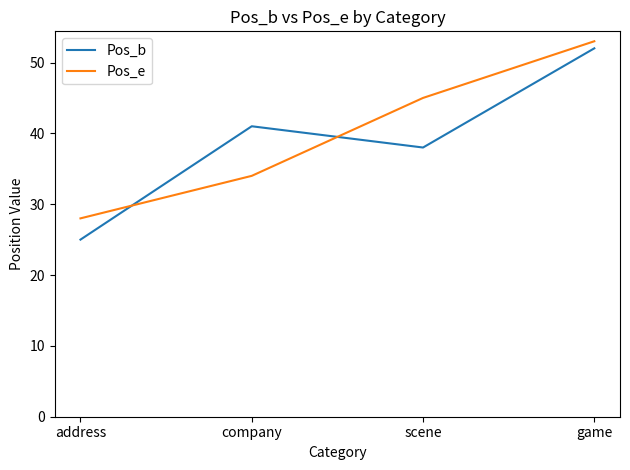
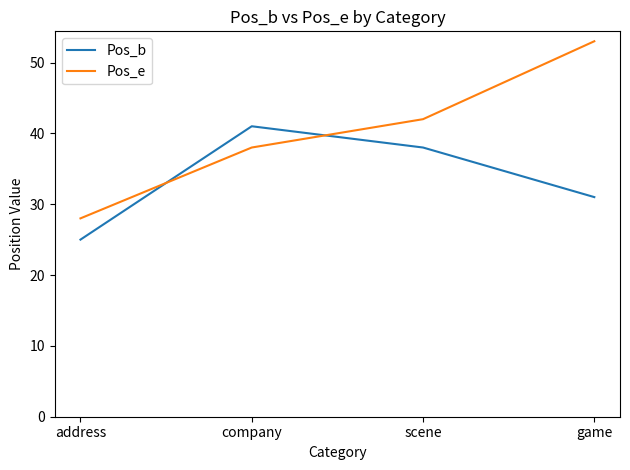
  {
    "Pos_b": {
      "address": 25,
      "company": 41,
      "scene": 38,
-     "game": 52
+     "game": 31
    },
    "Pos_e": {
      "address": 28,
-     "company": 34,
-     "scene": 45,
+     "company": 38,
+     "scene": 42,
      "game": 53
    }
  }
